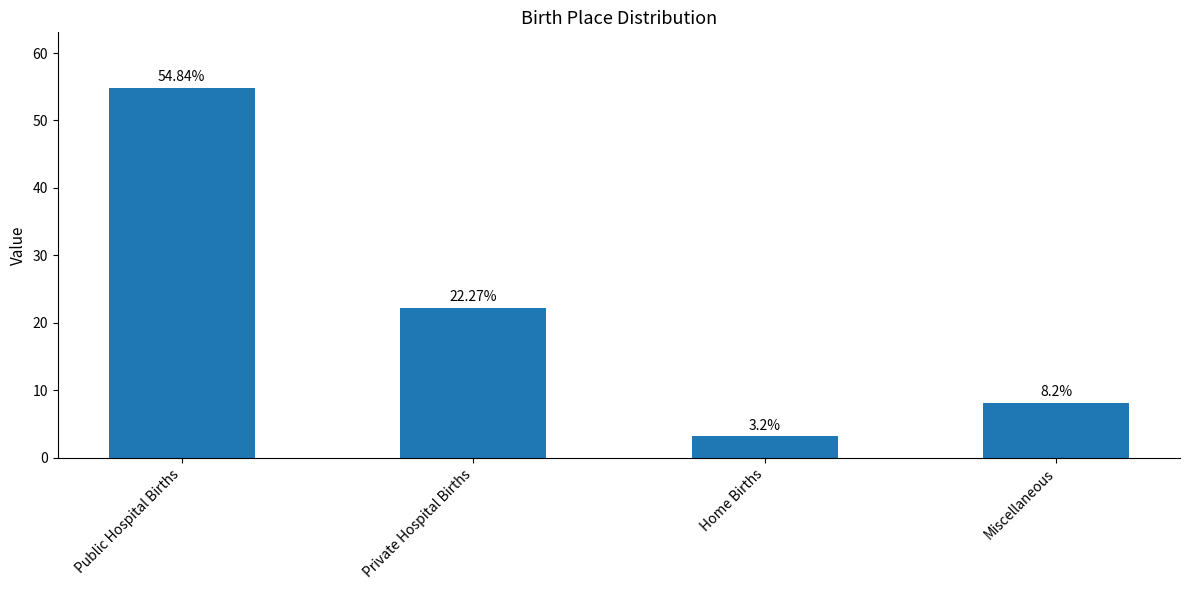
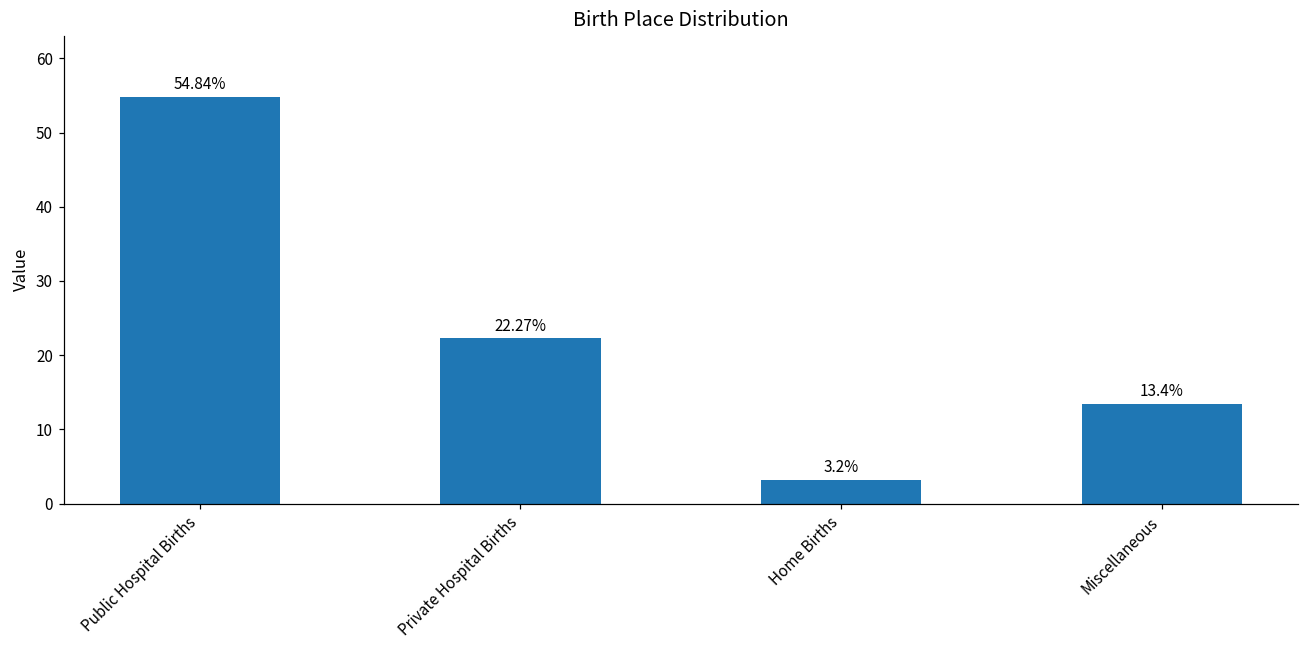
  {
    "Public Hospital Births": "54.84%",
    "Private Hospital Births": "22.27%",
    "Home Births": "3.2%",
-   "Miscellaneous": "8.2%"
+   "Miscellaneous": "13.4%"
  }
